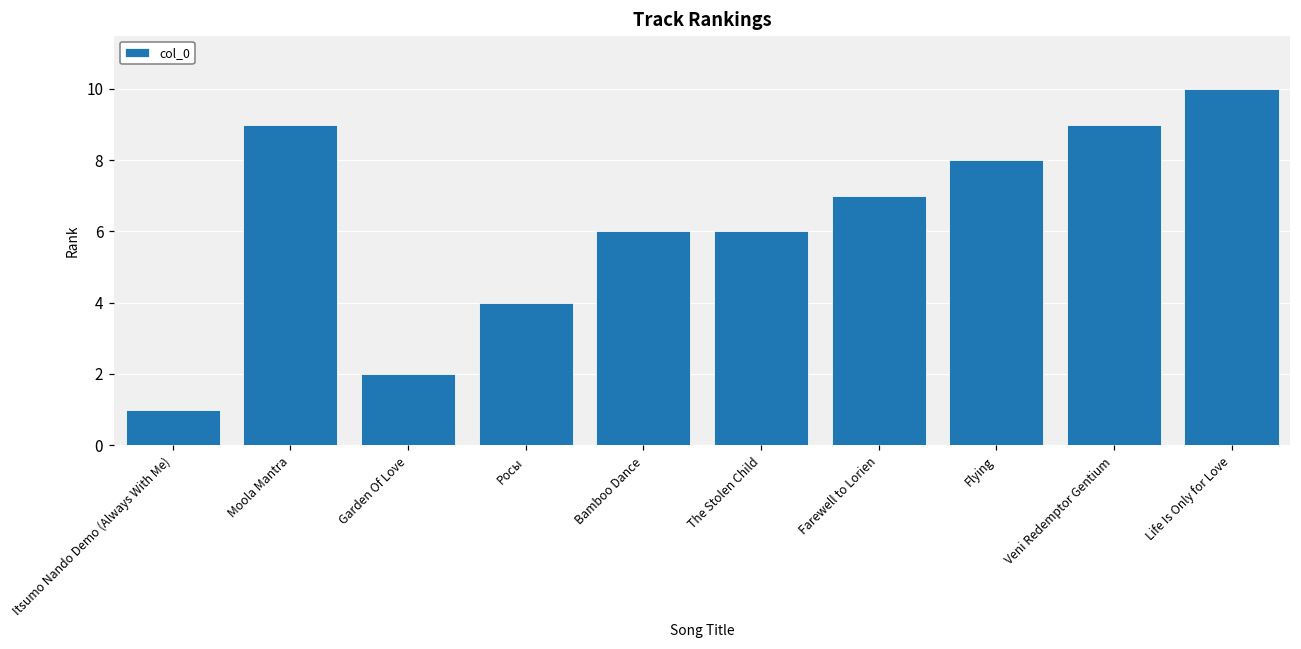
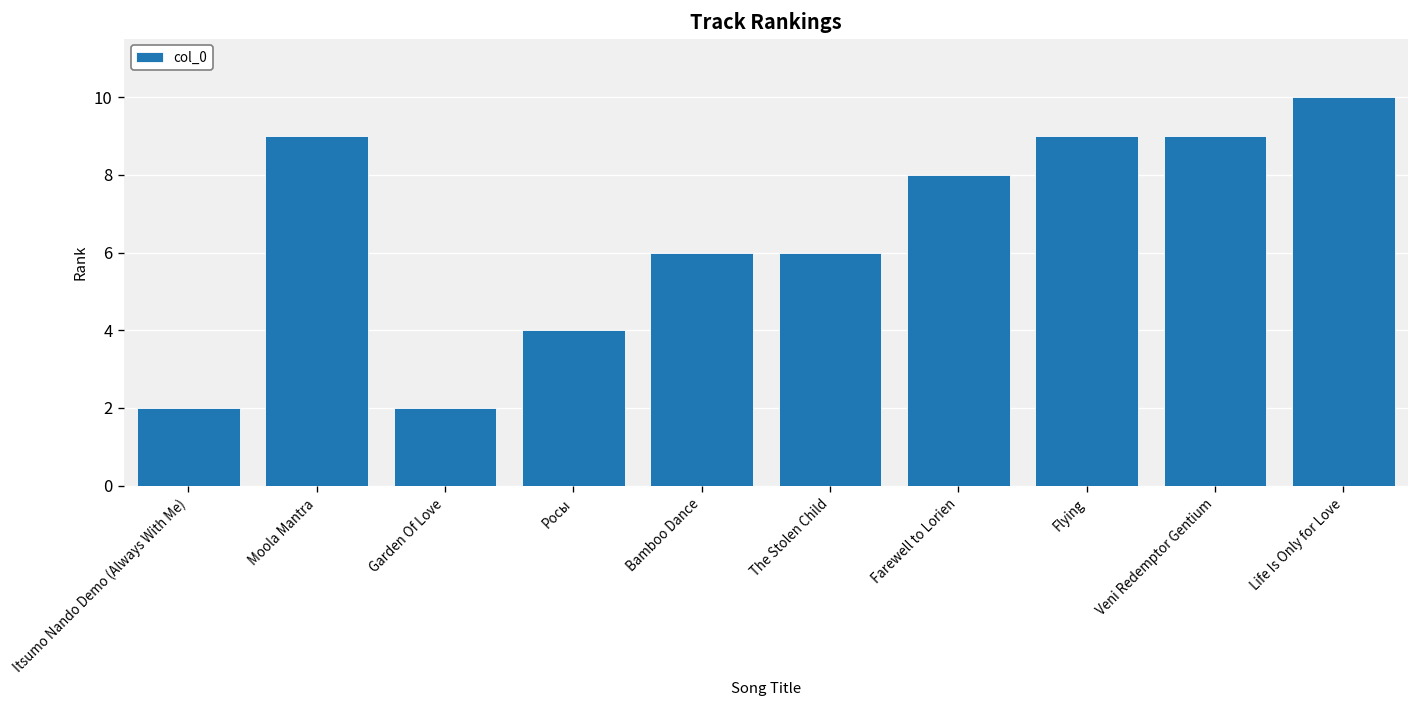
  {
-   "Itsumo Nando Demo (Always With Me)": 1,
+   "Itsumo Nando Demo (Always With Me)": 2,
    "Moola Mantra": 9,
    "Garden Of Love": 2,
    "Росы": 4,
    "Bamboo Dance": 6,
    "The Stolen Child": 6,
-   "Farewell to Lorien": 7,
-   "Flying": 8,
+   "Farewell to Lorien": 8,
+   "Flying": 9,
    "Veni Redemptor Gentium": 9,
    "Life Is Only for Love": 10
  }
